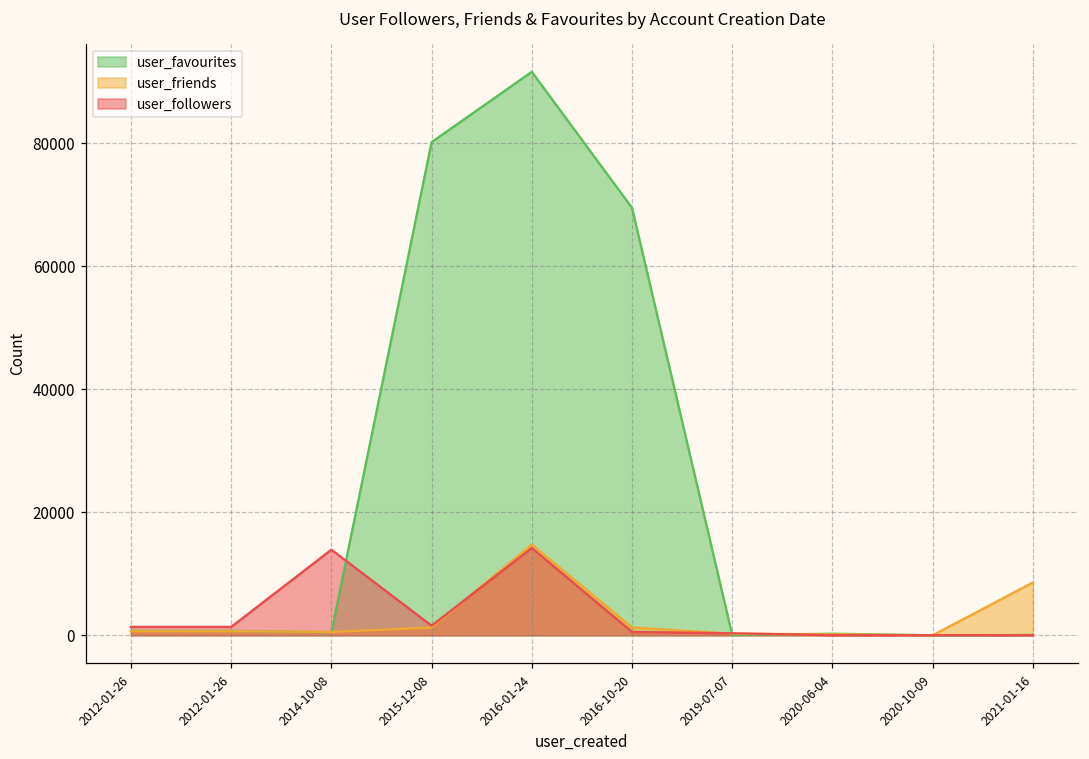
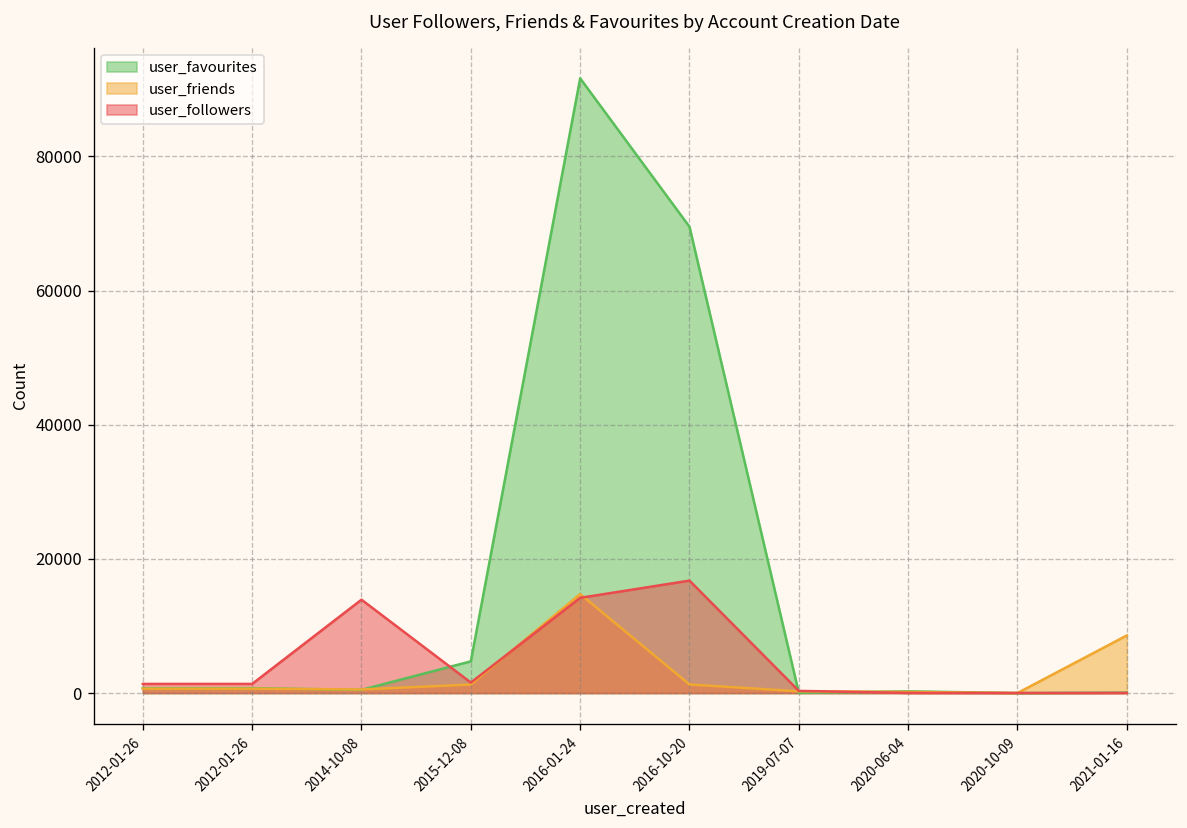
  {
    "user_favourites": {
-     "2015-12-08": 80000,
+     "2015-12-08": 5000,
      "2016-01-24": 92000,
      "2016-10-20": 70000
    },
    "user_friends": {
      "2016-01-24": 15000,
      "2016-10-20": 1000,
      "2021-01-16": 9000
    },
    "user_followers": {
      "2014-10-08": 14000,
      "2016-01-24": 14000,
-     "2016-10-20": 1000
+     "2016-10-20": 17000
    }
  }
